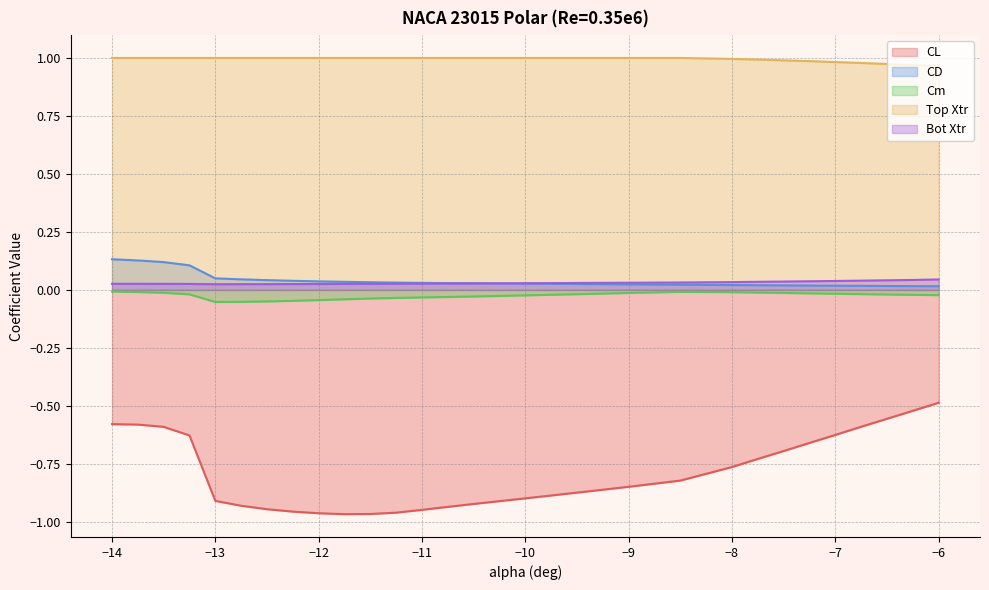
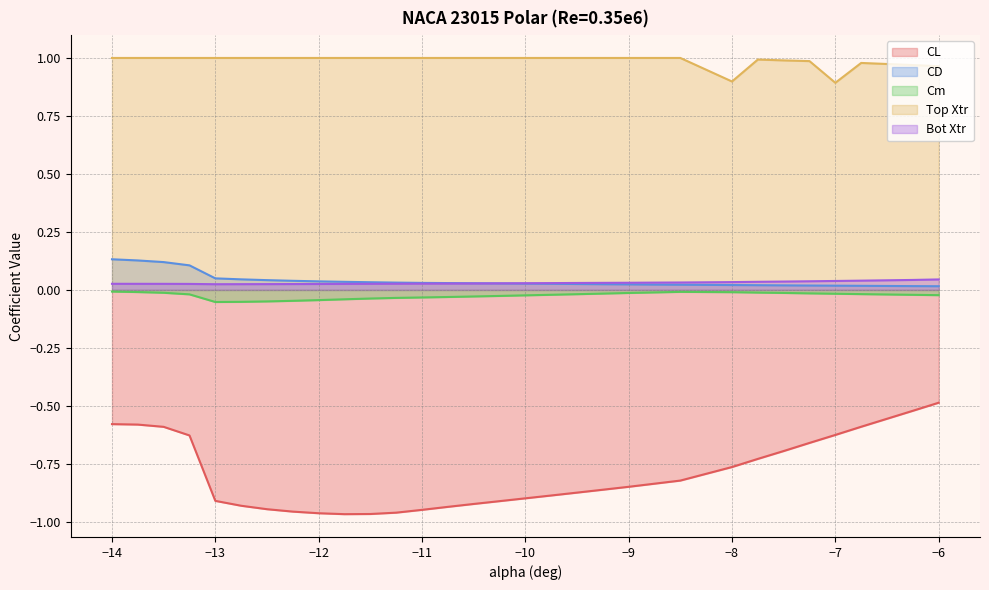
  {
    "Top Xtr": {
      "−14": 1.00,
      "−13": 1.00,
      "−12": 1.00,
      "−11": 1.00,
      "−10": 1.00,
      "−9": 1.00,
-     "−8": 1.00,
-     "−7": 0.98
+     "−8": 0.90,
+     "−7": 0.89
    }
  }
